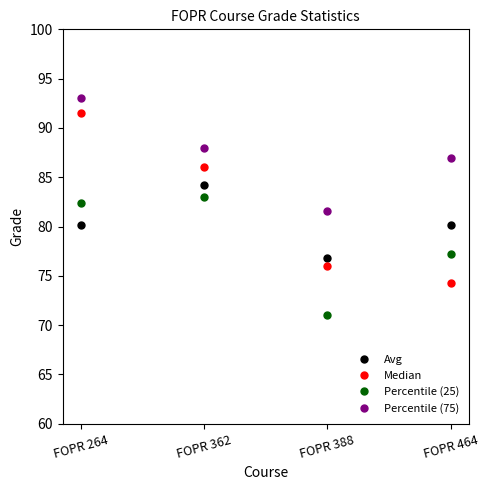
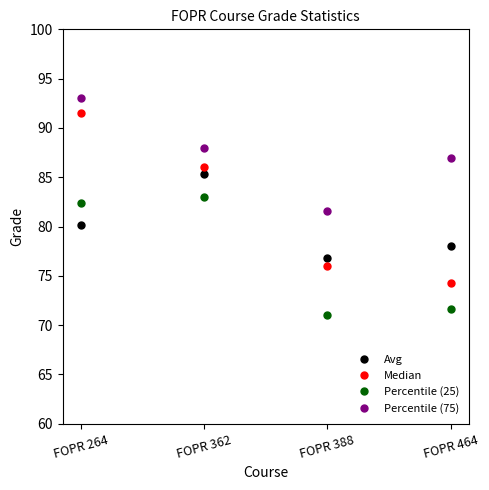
  {
    "Avg": {
      "FOPR 264": 80,
-     "FOPR 362": 84,
+     "FOPR 362": 85,
      "FOPR 388": 77,
-     "FOPR 464": 80
+     "FOPR 464": 78
    },
    "Median": {
      "FOPR 264": 92,
      "FOPR 362": 86,
      "FOPR 388": 76,
      "FOPR 464": 74
    },
    "Percentile (25)": {
      "FOPR 264": 82,
      "FOPR 362": 83,
      "FOPR 388": 71,
-     "FOPR 464": 77
+     "FOPR 464": 72
    },
    "Percentile (75)": {
      "FOPR 264": 93,
      "FOPR 362": 88,
      "FOPR 388": 82,
      "FOPR 464": 87
    }
  }
